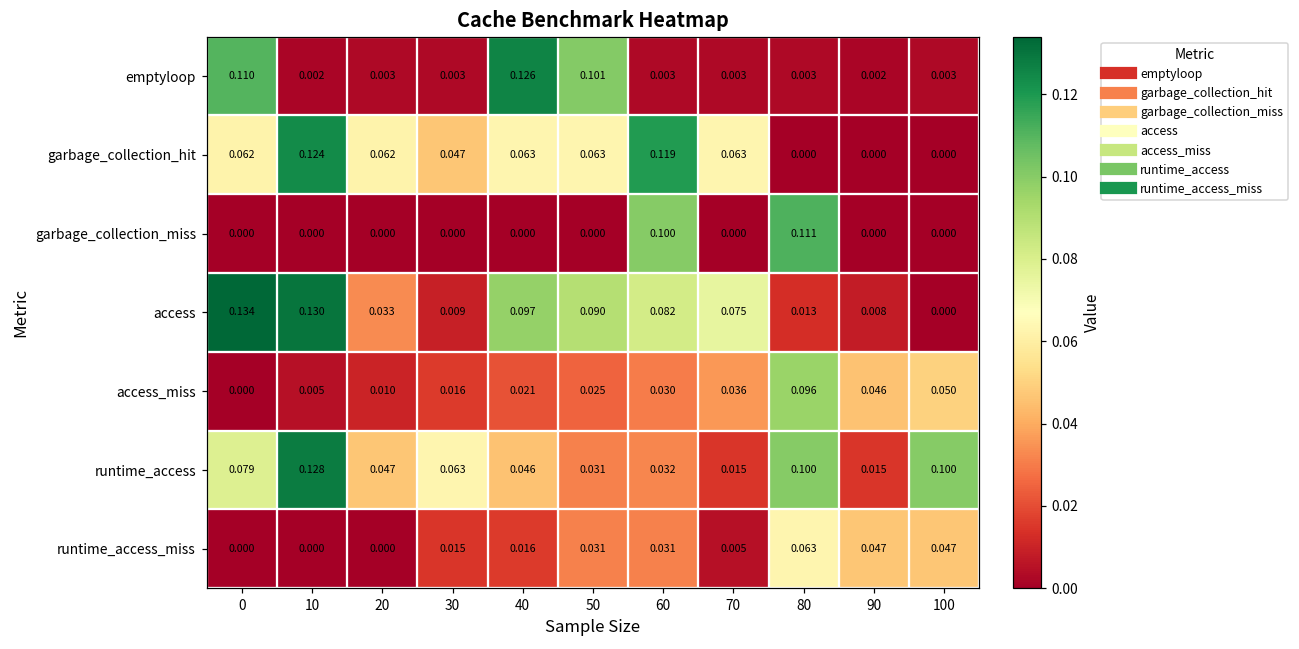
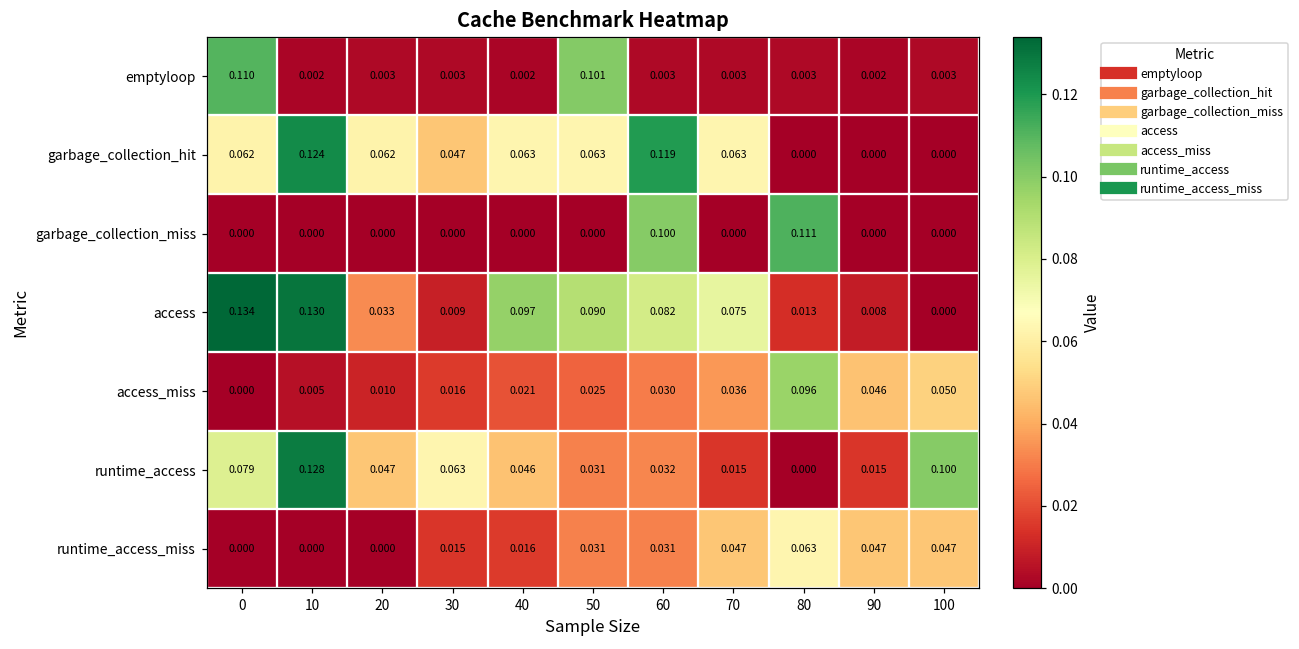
  {
    "emptyloop": {
      "0": 0.110,
      "10": 0.002,
      "20": 0.003,
      "30": 0.003,
-     "40": 0.126,
+     "40": 0.002,
      "50": 0.101,
      "60": 0.003,
      "70": 0.003,
      "80": 0.003,
      "90": 0.002,
      "100": 0.003
    },
    "garbage_collection_hit": {
      "0": 0.062,
      "10": 0.124,
      "20": 0.062,
      "30": 0.047,
      "40": 0.063,
      "50": 0.063,
      "60": 0.119,
      "70": 0.063,
      "80": 0.000,
      "90": 0.000,
      "100": 0.000
    },
    "garbage_collection_miss": {
      "0": 0.000,
      "10": 0.000,
      "20": 0.000,
      "30": 0.000,
      "40": 0.000,
      "50": 0.000,
      "60": 0.100,
      "70": 0.000,
      "80": 0.111,
      "90": 0.000,
      "100": 0.000
    },
    "access": {
      "0": 0.134,
      "10": 0.130,
      "20": 0.033,
      "30": 0.009,
      "40": 0.097,
      "50": 0.090,
      "60": 0.082,
      "70": 0.075,
      "80": 0.013,
      "90": 0.008,
      "100": 0.000
    },
    "access_miss": {
      "0": 0.000,
      "10": 0.005,
      "20": 0.010,
      "30": 0.016,
      "40": 0.021,
      "50": 0.025,
      "60": 0.030,
      "70": 0.036,
      "80": 0.096,
      "90": 0.046,
      "100": 0.050
    },
    "runtime_access": {
      "0": 0.079,
      "10": 0.128,
      "20": 0.047,
      "30": 0.063,
      "40": 0.046,
      "50": 0.031,
      "60": 0.032,
      "70": 0.015,
-     "80": 0.100,
+     "80": 0.000,
      "90": 0.015,
      "100": 0.100
    },
    "runtime_access_miss": {
      "0": 0.000,
      "10": 0.000,
      "20": 0.000,
      "30": 0.015,
      "40": 0.016,
      "50": 0.031,
      "60": 0.031,
-     "70": 0.005,
+     "70": 0.047,
      "80": 0.063,
      "90": 0.047,
      "100": 0.047
    }
  }
